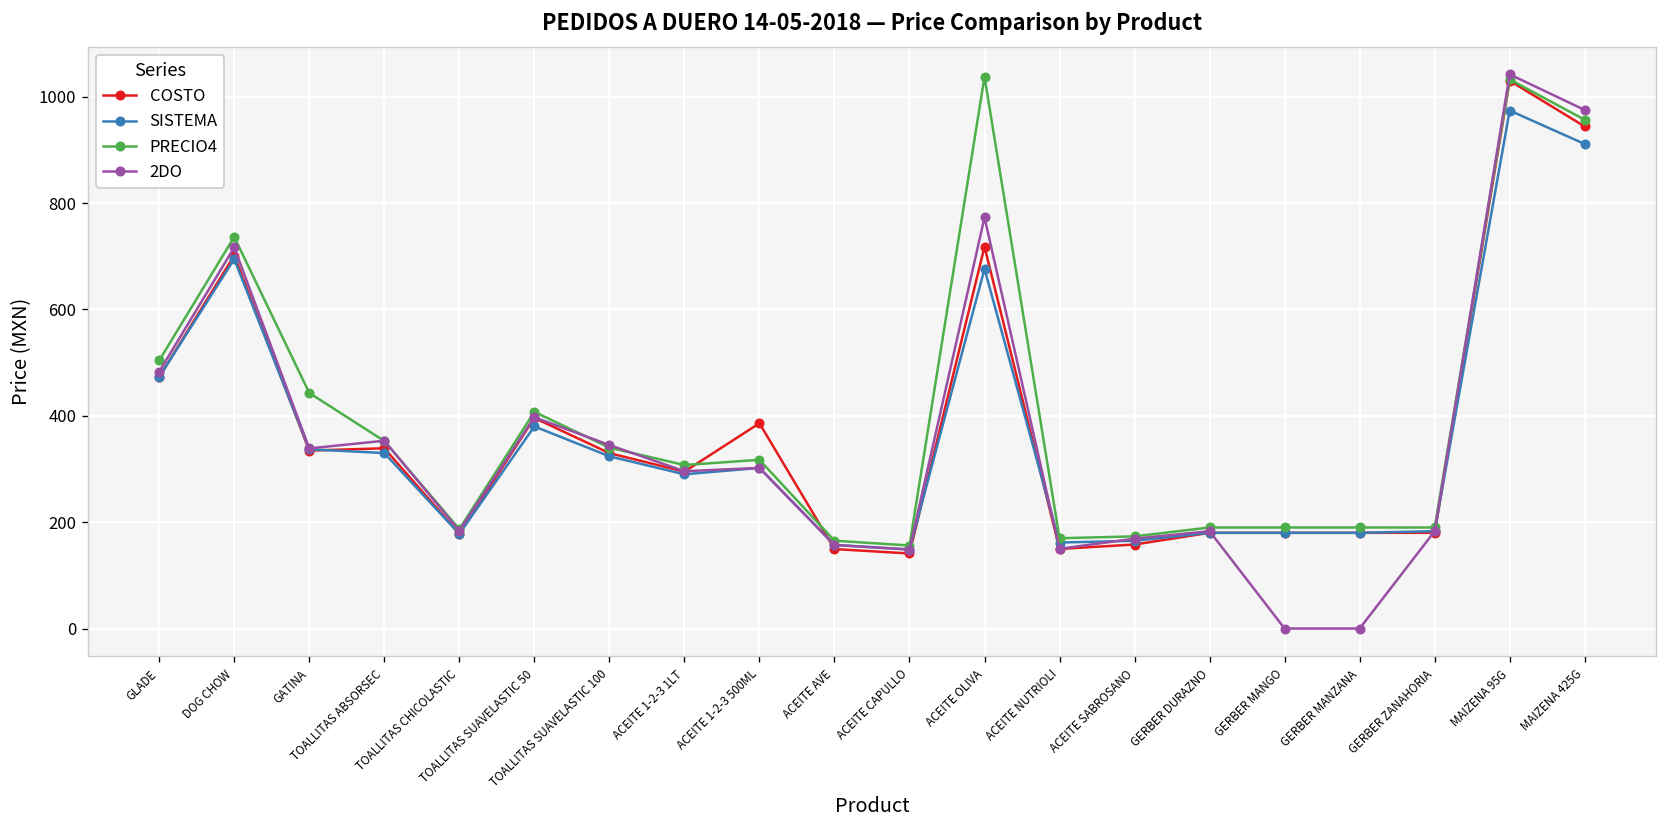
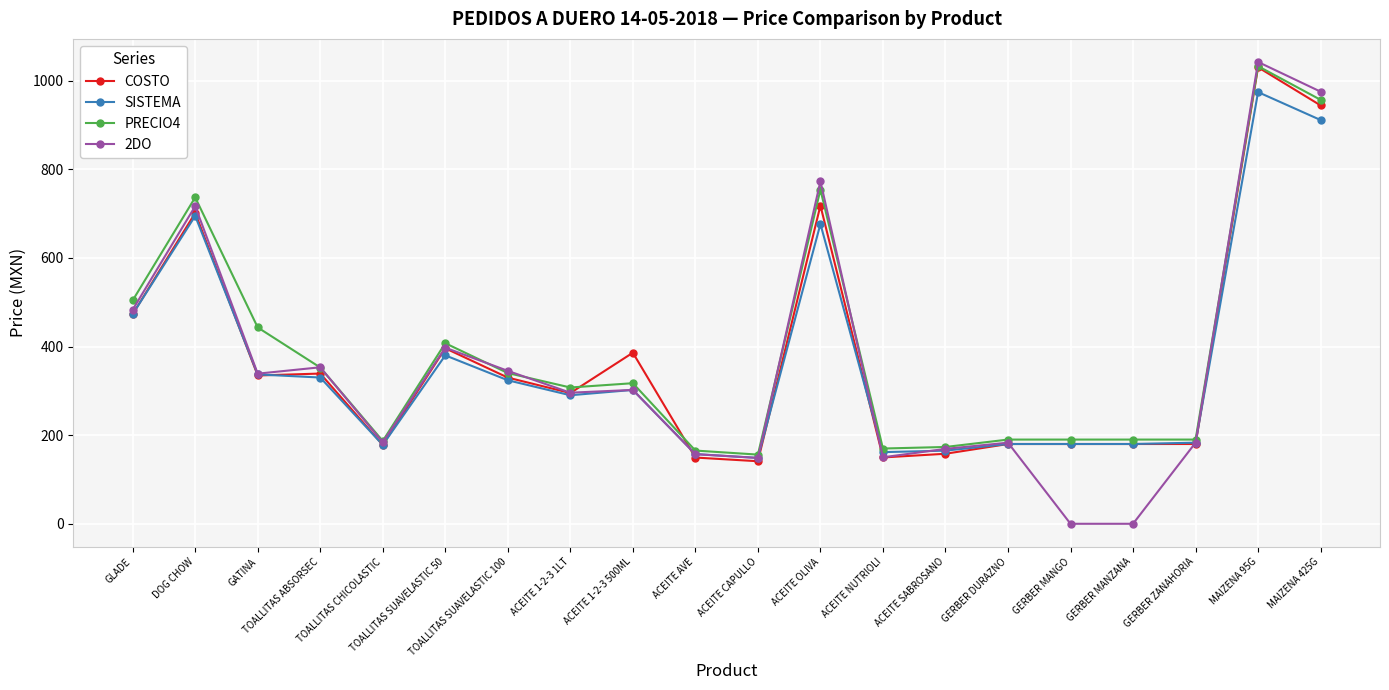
  {
    "COSTO": {
      "DOG CHOW": 700,
      "TOALLITAS ABSORSEC": 340,
      "TOALLITAS SUAVELASTIC 100": 330,
      "ACEITE 1-2-3 500ML": 390,
      "ACEITE AVE": 150,
      "ACEITE CAPULLO": 140,
      "ACEITE OLIVA": 720,
      "ACEITE SABROSANO": 160,
      "MAIZENA 425G": 940
    },
    "SISTEMA": {
      "DOG CHOW": 690,
      "TOALLITAS ABSORSEC": 330,
      "TOALLITAS SUAVELASTIC 50": 380,
      "TOALLITAS SUAVELASTIC 100": 320,
      "ACEITE OLIVA": 680,
      "ACEITE NUTRIOLI": 160,
      "MAIZENA 95G": 970,
      "MAIZENA 425G": 910
    },
    "PRECIO4": {
      "GLADE": 500,
      "DOG CHOW": 740,
      "GATINA": 440,
      "TOALLITAS SUAVELASTIC 50": 410,
      "ACEITE 1-2-3 1LT": 310,
      "ACEITE 1-2-3 500ML": 320,
      "ACEITE AVE": 170,
      "ACEITE CAPULLO": 160,
-     "ACEITE OLIVA": 1040,
+     "ACEITE OLIVA": 750,
      "ACEITE NUTRIOLI": 170,
      "GERBER DURAZNO": 190,
      "GERBER MANGO": 190,
      "GERBER MANZANA": 190,
      "GERBER ZANAHORIA": 190,
      "MAIZENA 425G": 960
    },
    "2DO": {
      "GLADE": 480,
      "DOG CHOW": 720,
      "ACEITE OLIVA": 770,
      "GERBER MANGO": 0,
      "GERBER MANZANA": 0,
      "MAIZENA 95G": 1040,
      "MAIZENA 425G": 980
    }
  }
